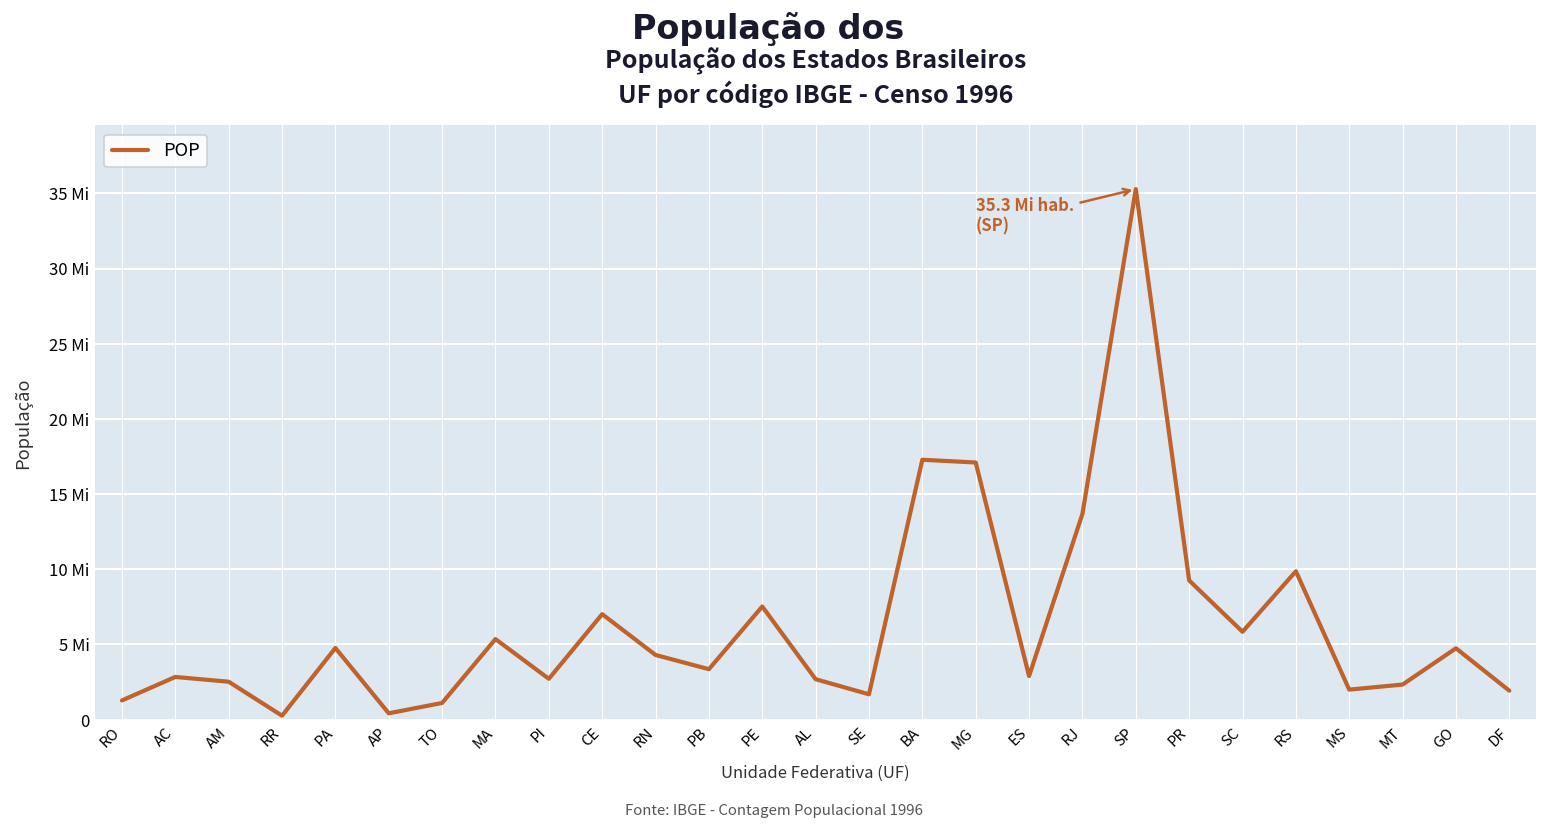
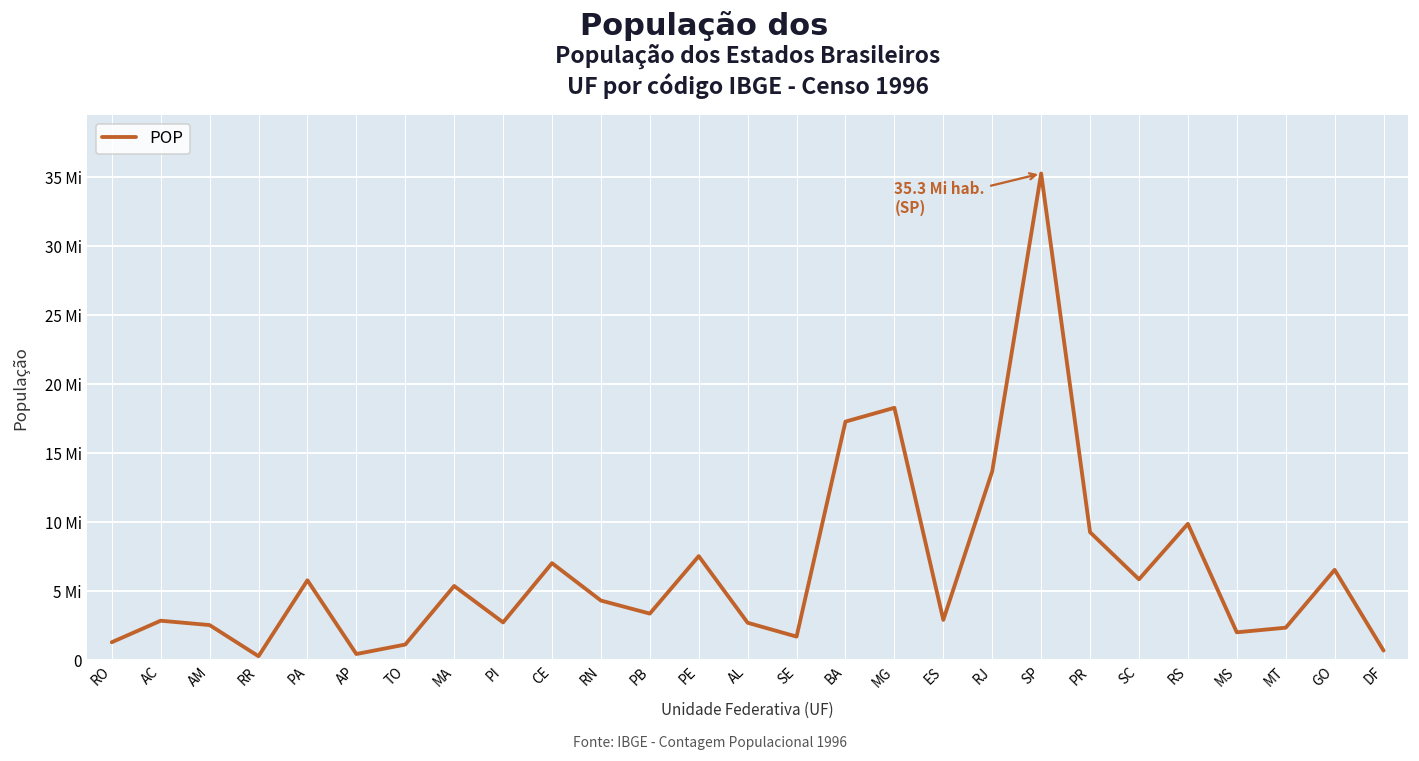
  {
    "RO": "1.3 Mi",
    "AC": "2.8 Mi",
    "AM": "2.5 Mi",
    "RR": "0.3 Mi",
-   "PA": "4.8 Mi",
+   "PA": "5.8 Mi",
    "AP": "0.4 Mi",
    "TO": "1.1 Mi",
    "MA": "5.4 Mi",
    "PI": "2.7 Mi",
    "CE": "7.0 Mi",
    "RN": "4.3 Mi",
    "PB": "3.4 Mi",
    "PE": "7.5 Mi",
    "AL": "2.7 Mi",
    "SE": "1.7 Mi",
    "BA": "17.3 Mi",
-   "MG": "17.1 Mi",
+   "MG": "18.3 Mi",
    "ES": "2.9 Mi",
    "RJ": "13.7 Mi",
    "PR": "9.3 Mi",
    "SC": "5.8 Mi",
    "RS": "9.9 Mi",
    "MS": "2.0 Mi",
    "MT": "2.3 Mi",
-   "GO": "4.7 Mi",
-   "DF": "1.9 Mi"
+   "GO": "6.5 Mi",
+   "DF": "0.7 Mi"
  }
